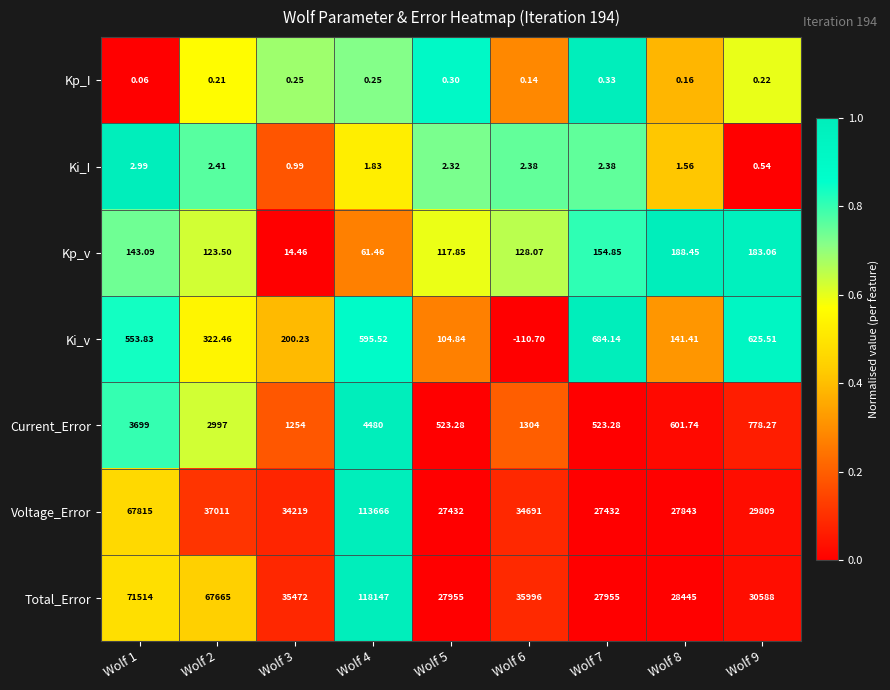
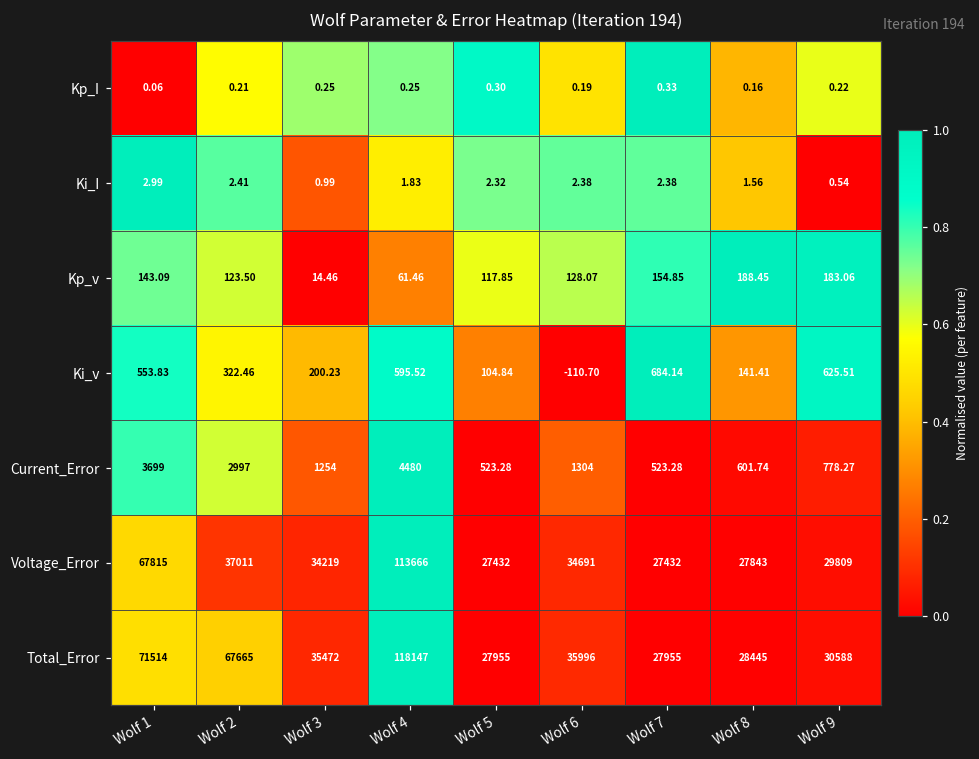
  {
    "Kp_I": {
      "Wolf 1": 0.06,
      "Wolf 2": 0.21,
      "Wolf 3": 0.25,
      "Wolf 4": 0.25,
      "Wolf 5": 0.30,
-     "Wolf 6": 0.14,
+     "Wolf 6": 0.19,
      "Wolf 7": 0.33,
      "Wolf 8": 0.16,
      "Wolf 9": 0.22
    },
    "Ki_I": {
      "Wolf 1": 2.99,
      "Wolf 2": 2.41,
      "Wolf 3": 0.99,
      "Wolf 4": 1.83,
      "Wolf 5": 2.32,
      "Wolf 6": 2.38,
      "Wolf 7": 2.38,
      "Wolf 8": 1.56,
      "Wolf 9": 0.54
    },
    "Kp_v": {
      "Wolf 1": 143.09,
      "Wolf 2": 123.50,
      "Wolf 3": 14.46,
      "Wolf 4": 61.46,
      "Wolf 5": 117.85,
      "Wolf 6": 128.07,
      "Wolf 7": 154.85,
      "Wolf 8": 188.45,
      "Wolf 9": 183.06
    },
    "Ki_v": {
      "Wolf 1": 553.83,
      "Wolf 2": 322.46,
      "Wolf 3": 200.23,
      "Wolf 4": 595.52,
      "Wolf 5": 104.84,
      "Wolf 6": -110.70,
      "Wolf 7": 684.14,
      "Wolf 8": 141.41,
      "Wolf 9": 625.51
    },
    "Current_Error": {
      "Wolf 1": 3699,
      "Wolf 2": 2997,
      "Wolf 3": 1254,
      "Wolf 4": 4480,
      "Wolf 5": 523.28,
      "Wolf 6": 1304,
      "Wolf 7": 523.28,
      "Wolf 8": 601.74,
      "Wolf 9": 778.27
    },
    "Voltage_Error": {
      "Wolf 1": 67815,
      "Wolf 2": 37011,
      "Wolf 3": 34219,
      "Wolf 4": 113666,
      "Wolf 5": 27432,
      "Wolf 6": 34691,
      "Wolf 7": 27432,
      "Wolf 8": 27843,
      "Wolf 9": 29809
    },
    "Total_Error": {
      "Wolf 1": 71514,
      "Wolf 2": 67665,
      "Wolf 3": 35472,
      "Wolf 4": 118147,
      "Wolf 5": 27955,
      "Wolf 6": 35996,
      "Wolf 7": 27955,
      "Wolf 8": 28445,
      "Wolf 9": 30588
    }
  }
